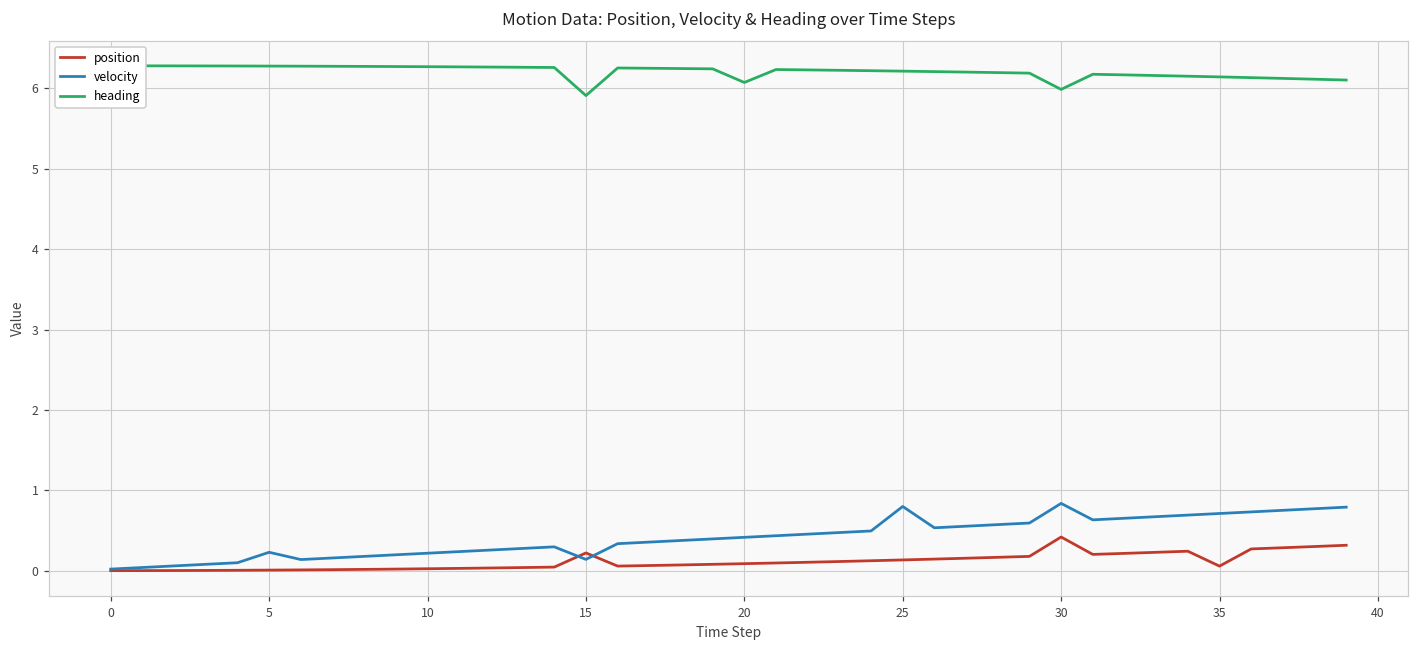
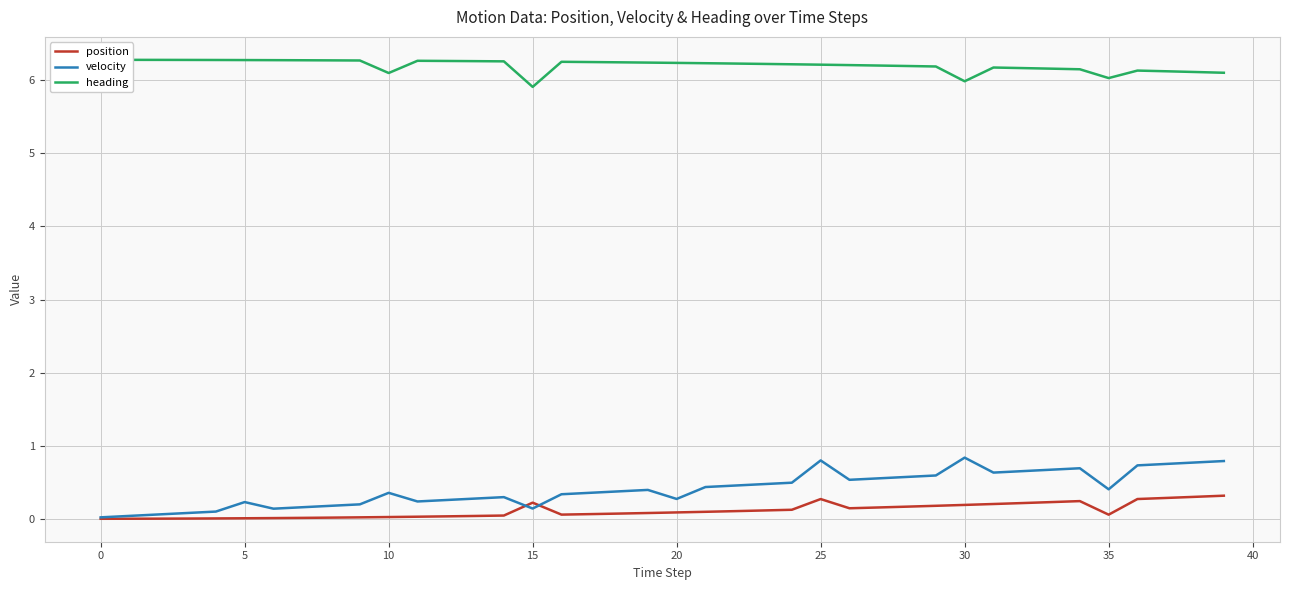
  {
    "position": {
      "5": 0.0,
      "10": 0.0,
      "15": 0.2,
      "20": 0.1,
-     "25": 0.1,
-     "30": 0.4,
+     "25": 0.3,
+     "30": 0.2,
      "35": 0.1
    },
    "velocity": {
      "5": 0.2,
-     "10": 0.2,
+     "10": 0.4,
      "15": 0.1,
-     "20": 0.4,
+     "20": 0.3,
      "25": 0.8,
      "30": 0.8,
-     "35": 0.7
+     "35": 0.4
    },
    "heading": {
      "5": 6.3,
-     "10": 6.3,
+     "10": 6.1,
      "15": 5.9,
-     "20": 6.1,
+     "20": 6.2,
      "25": 6.2,
      "30": 6.0,
-     "35": 6.1
+     "35": 6.0
    }
  }
